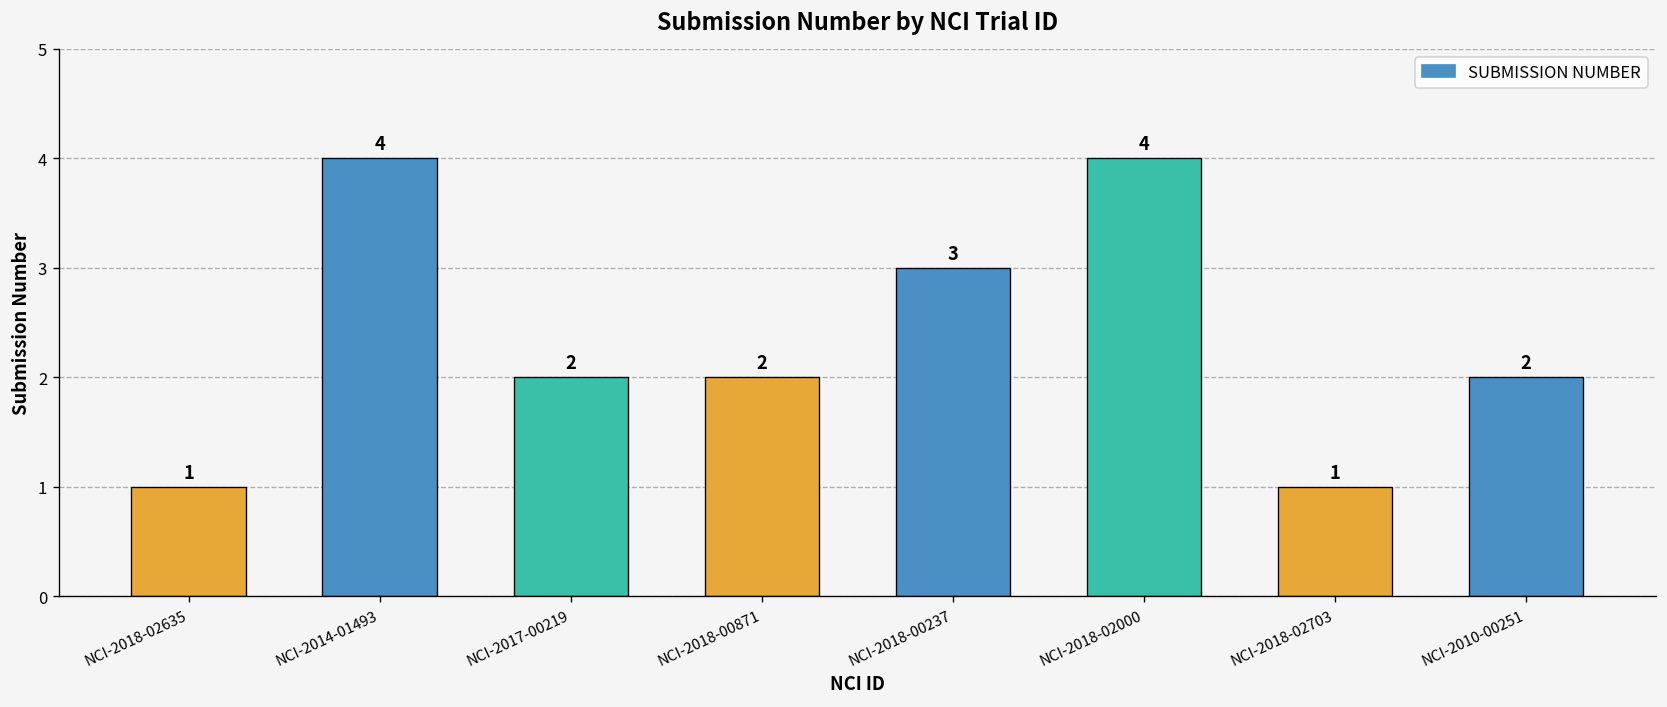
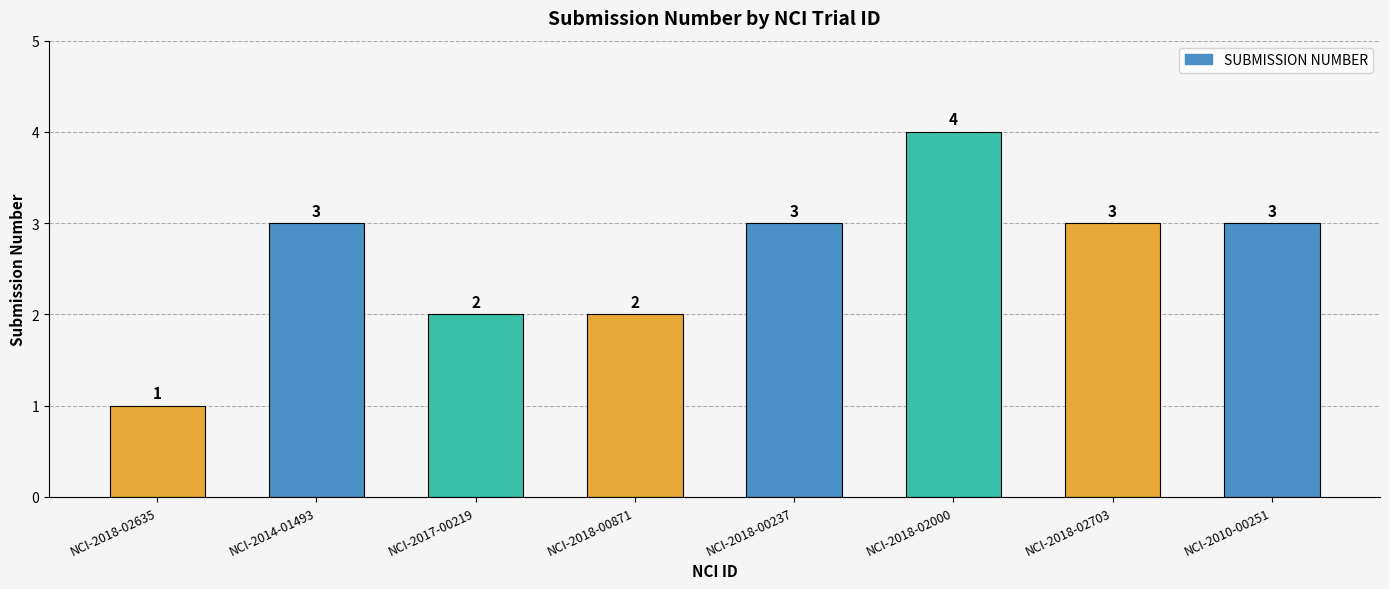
  {
    "NCI-2018-02635": 1,
-   "NCI-2014-01493": 4,
+   "NCI-2014-01493": 3,
    "NCI-2017-00219": 2,
    "NCI-2018-00871": 2,
    "NCI-2018-00237": 3,
    "NCI-2018-02000": 4,
-   "NCI-2018-02703": 1,
-   "NCI-2010-00251": 2
+   "NCI-2018-02703": 3,
+   "NCI-2010-00251": 3
  }
